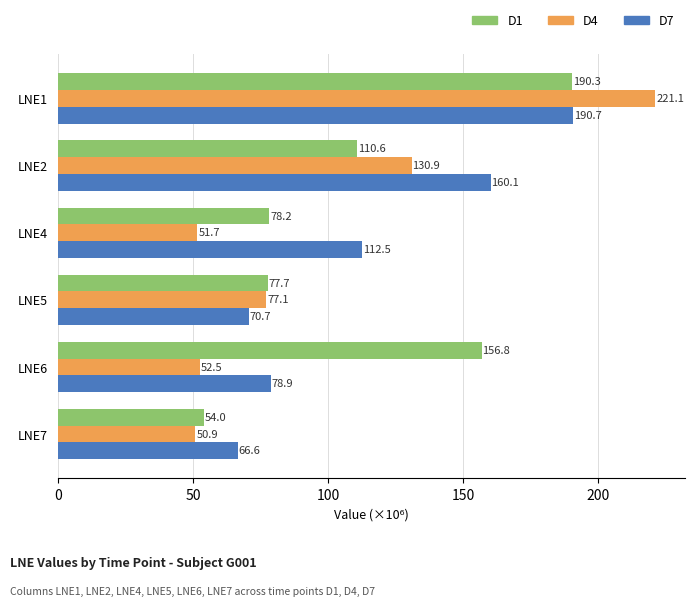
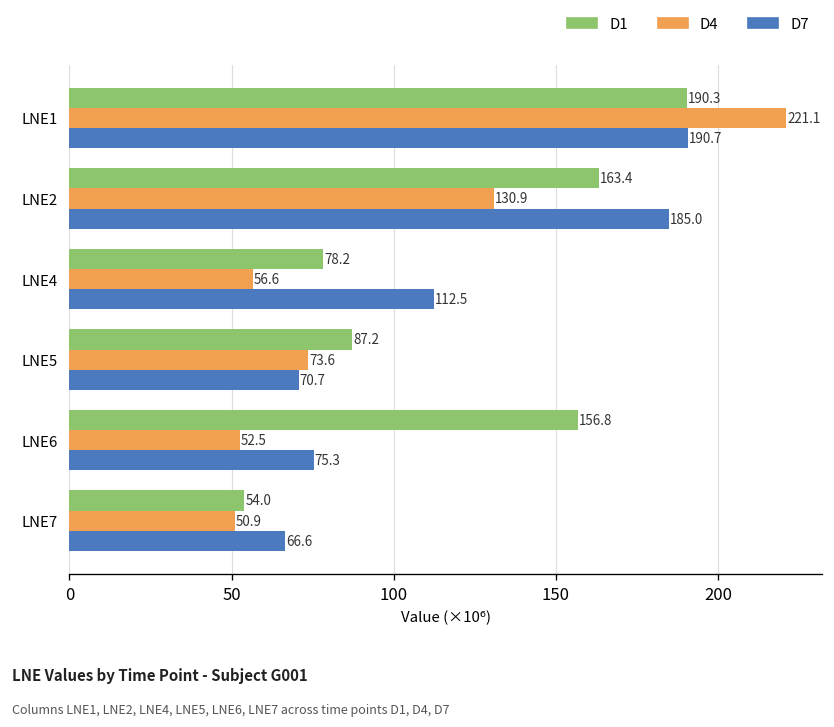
  {
    "D1": {
      "LNE1": 190.3,
-     "LNE2": 110.6,
+     "LNE2": 163.4,
      "LNE4": 78.2,
-     "LNE5": 77.7,
+     "LNE5": 87.2,
      "LNE6": 156.8,
      "LNE7": 54.0
    },
    "D4": {
      "LNE1": 221.1,
      "LNE2": 130.9,
-     "LNE4": 51.7,
-     "LNE5": 77.1,
+     "LNE4": 56.6,
+     "LNE5": 73.6,
      "LNE6": 52.5,
      "LNE7": 50.9
    },
    "D7": {
      "LNE1": 190.7,
-     "LNE2": 160.1,
+     "LNE2": 185.0,
      "LNE4": 112.5,
      "LNE5": 70.7,
-     "LNE6": 78.9,
+     "LNE6": 75.3,
      "LNE7": 66.6
    }
  }
